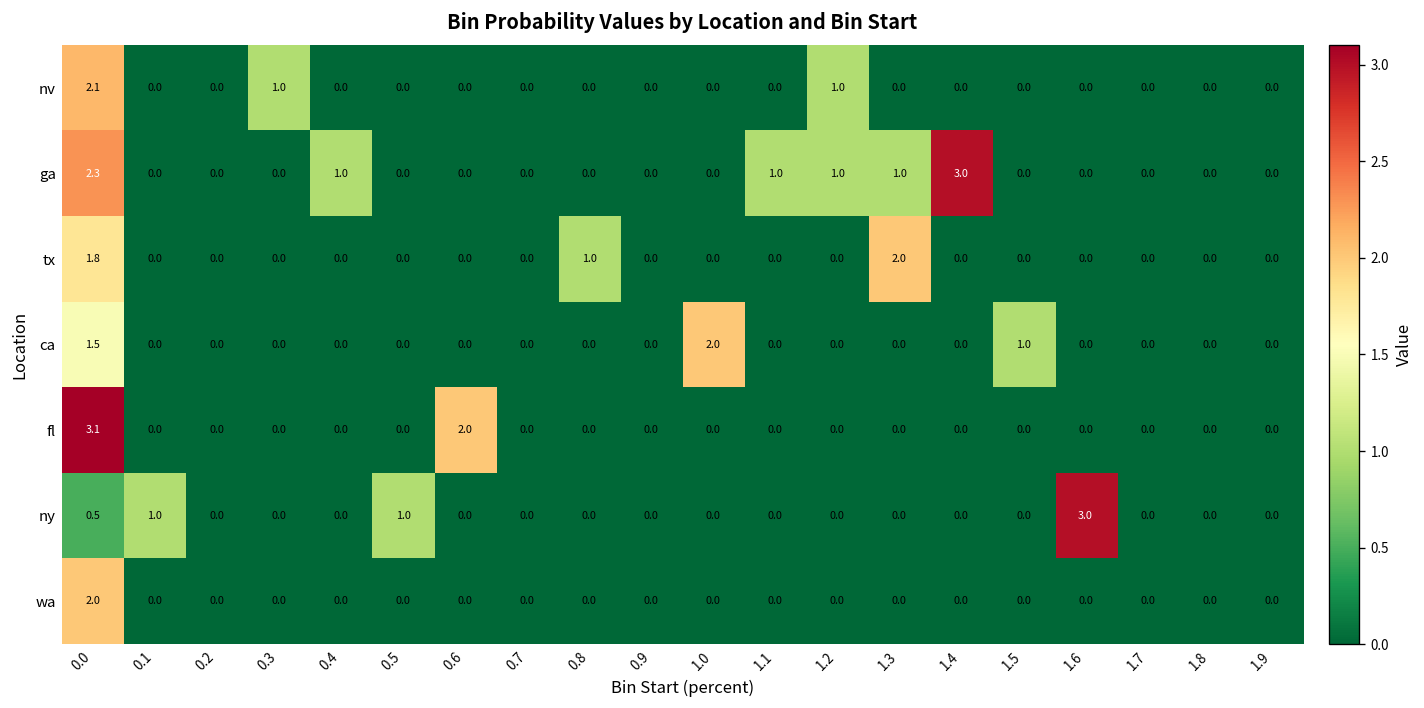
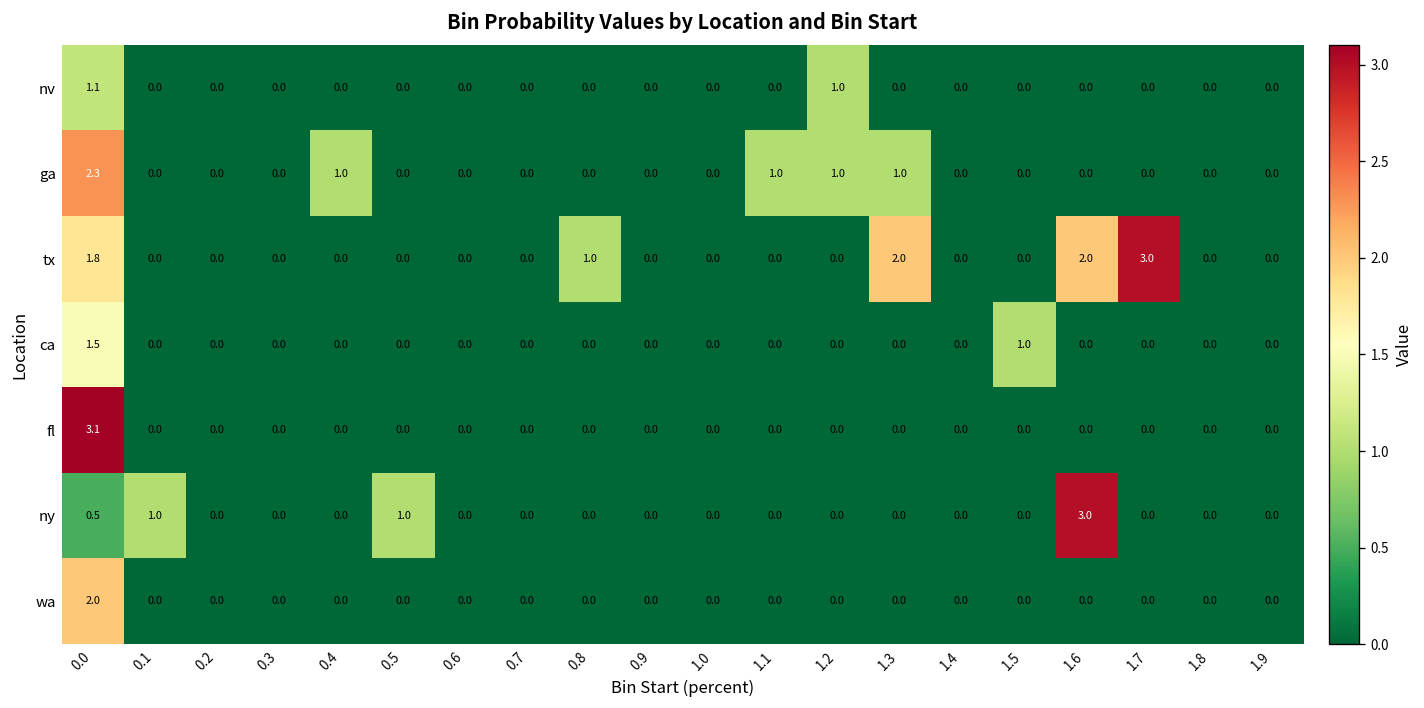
  {
    "nv": {
-     "0.0": 2.1,
+     "0.0": 1.1,
      "0.1": 0.0,
      "0.2": 0.0,
-     "0.3": 1.0,
+     "0.3": 0.0,
      "0.4": 0.0,
      "0.5": 0.0,
      "0.6": 0.0,
      "0.7": 0.0,
      "0.8": 0.0,
      "0.9": 0.0,
      "1.0": 0.0,
      "1.1": 0.0,
      "1.2": 1.0,
      "1.3": 0.0,
      "1.4": 0.0,
      "1.5": 0.0,
      "1.6": 0.0,
      "1.7": 0.0,
      "1.8": 0.0,
      "1.9": 0.0
    },
    "ga": {
      "0.0": 2.3,
      "0.1": 0.0,
      "0.2": 0.0,
      "0.3": 0.0,
      "0.4": 1.0,
      "0.5": 0.0,
      "0.6": 0.0,
      "0.7": 0.0,
      "0.8": 0.0,
      "0.9": 0.0,
      "1.0": 0.0,
      "1.1": 1.0,
      "1.2": 1.0,
      "1.3": 1.0,
-     "1.4": 3.0,
+     "1.4": 0.0,
      "1.5": 0.0,
      "1.6": 0.0,
      "1.7": 0.0,
      "1.8": 0.0,
      "1.9": 0.0
    },
    "tx": {
      "0.0": 1.8,
      "0.1": 0.0,
      "0.2": 0.0,
      "0.3": 0.0,
      "0.4": 0.0,
      "0.5": 0.0,
      "0.6": 0.0,
      "0.7": 0.0,
      "0.8": 1.0,
      "0.9": 0.0,
      "1.0": 0.0,
      "1.1": 0.0,
      "1.2": 0.0,
      "1.3": 2.0,
      "1.4": 0.0,
      "1.5": 0.0,
-     "1.6": 0.0,
-     "1.7": 0.0,
+     "1.6": 2.0,
+     "1.7": 3.0,
      "1.8": 0.0,
      "1.9": 0.0
    },
    "ca": {
      "0.0": 1.5,
      "0.1": 0.0,
      "0.2": 0.0,
      "0.3": 0.0,
      "0.4": 0.0,
      "0.5": 0.0,
      "0.6": 0.0,
      "0.7": 0.0,
      "0.8": 0.0,
      "0.9": 0.0,
-     "1.0": 2.0,
+     "1.0": 0.0,
      "1.1": 0.0,
      "1.2": 0.0,
      "1.3": 0.0,
      "1.4": 0.0,
      "1.5": 1.0,
      "1.6": 0.0,
      "1.7": 0.0,
      "1.8": 0.0,
      "1.9": 0.0
    },
    "fl": {
      "0.0": 3.1,
      "0.1": 0.0,
      "0.2": 0.0,
      "0.3": 0.0,
      "0.4": 0.0,
      "0.5": 0.0,
-     "0.6": 2.0,
+     "0.6": 0.0,
      "0.7": 0.0,
      "0.8": 0.0,
      "0.9": 0.0,
      "1.0": 0.0,
      "1.1": 0.0,
      "1.2": 0.0,
      "1.3": 0.0,
      "1.4": 0.0,
      "1.5": 0.0,
      "1.6": 0.0,
      "1.7": 0.0,
      "1.8": 0.0,
      "1.9": 0.0
    },
    "ny": {
      "0.0": 0.5,
      "0.1": 1.0,
      "0.2": 0.0,
      "0.3": 0.0,
      "0.4": 0.0,
      "0.5": 1.0,
      "0.6": 0.0,
      "0.7": 0.0,
      "0.8": 0.0,
      "0.9": 0.0,
      "1.0": 0.0,
      "1.1": 0.0,
      "1.2": 0.0,
      "1.3": 0.0,
      "1.4": 0.0,
      "1.5": 0.0,
      "1.6": 3.0,
      "1.7": 0.0,
      "1.8": 0.0,
      "1.9": 0.0
    },
    "wa": {
      "0.0": 2.0,
      "0.1": 0.0,
      "0.2": 0.0,
      "0.3": 0.0,
      "0.4": 0.0,
      "0.5": 0.0,
      "0.6": 0.0,
      "0.7": 0.0,
      "0.8": 0.0,
      "0.9": 0.0,
      "1.0": 0.0,
      "1.1": 0.0,
      "1.2": 0.0,
      "1.3": 0.0,
      "1.4": 0.0,
      "1.5": 0.0,
      "1.6": 0.0,
      "1.7": 0.0,
      "1.8": 0.0,
      "1.9": 0.0
    }
  }
